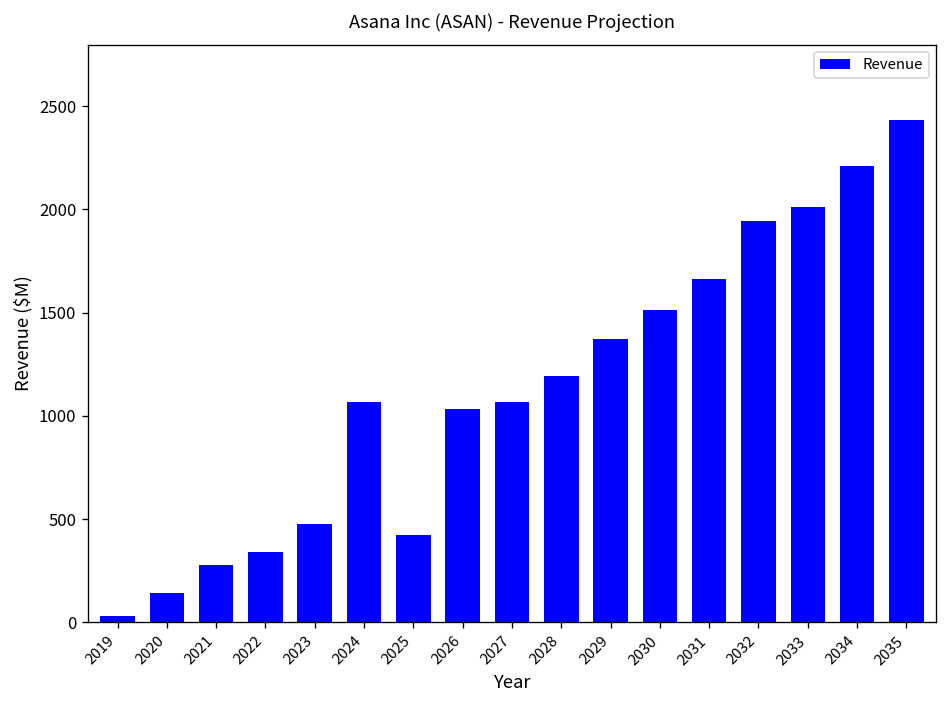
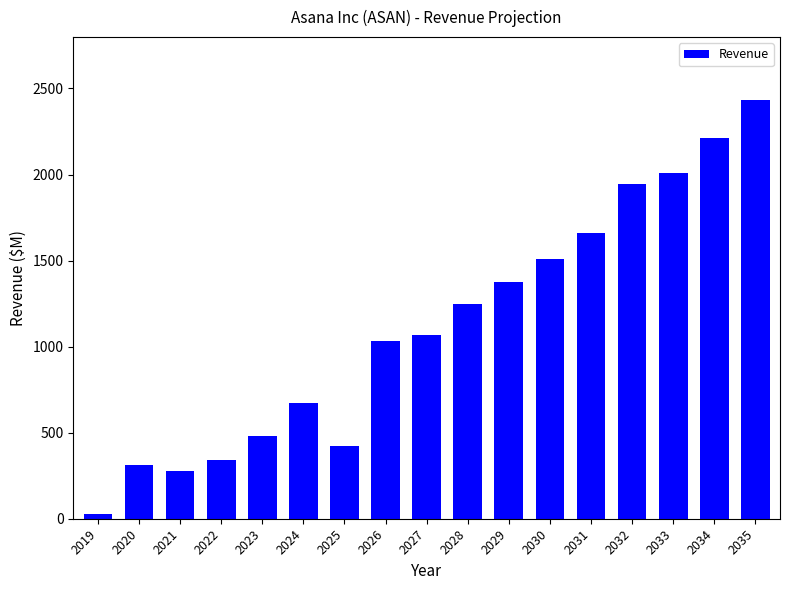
  {
    "2019": 30,
-   "2020": 140,
+   "2020": 310,
    "2021": 280,
    "2022": 340,
    "2023": 480,
-   "2024": 1070,
+   "2024": 670,
    "2025": 420,
    "2026": 1030,
    "2027": 1070,
-   "2028": 1190,
+   "2028": 1250,
    "2029": 1370,
    "2030": 1510,
    "2031": 1660,
    "2032": 1950,
    "2033": 2010,
    "2034": 2210,
    "2035": 2430
  }
